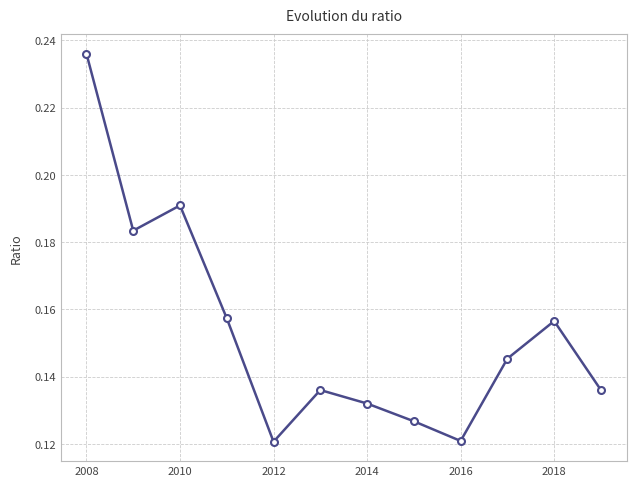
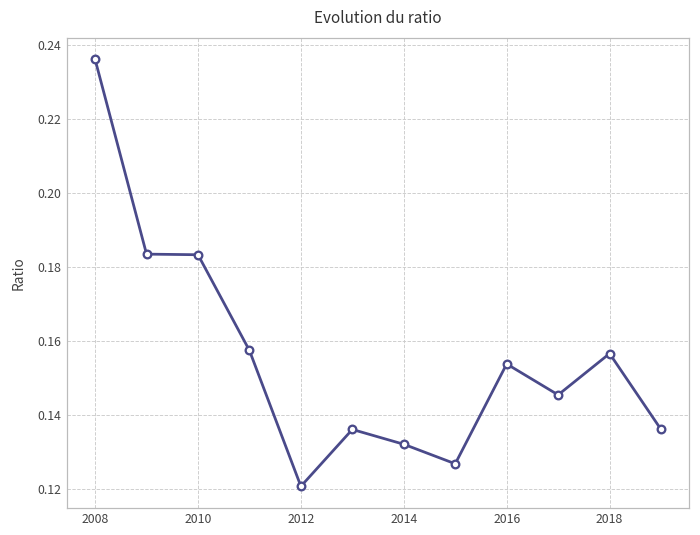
  {
    "2008": 0.236,
-   "2010": 0.191,
+   "2010": 0.183,
    "2012": 0.121,
    "2014": 0.132,
-   "2016": 0.121,
+   "2016": 0.154,
    "2018": 0.157
  }
